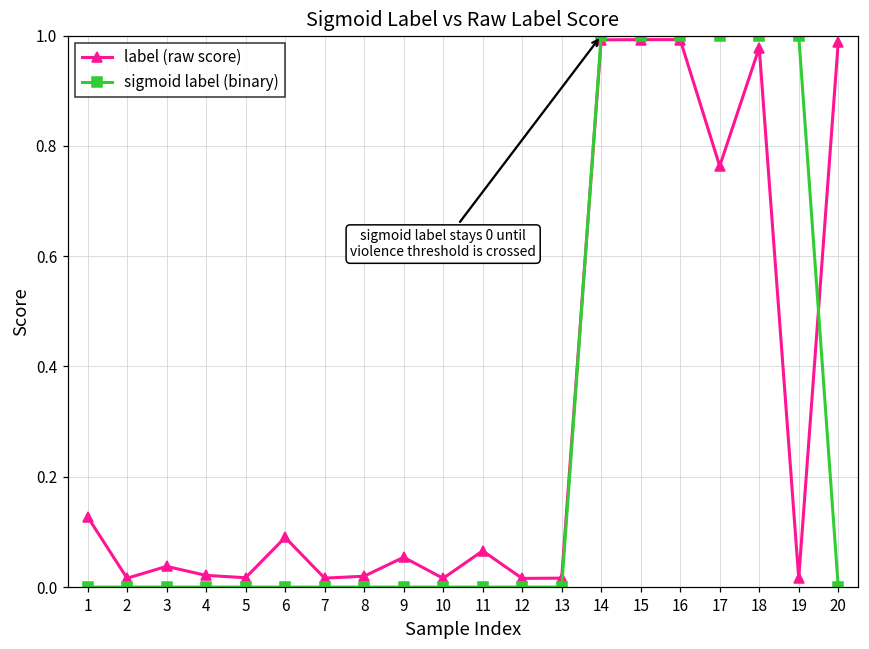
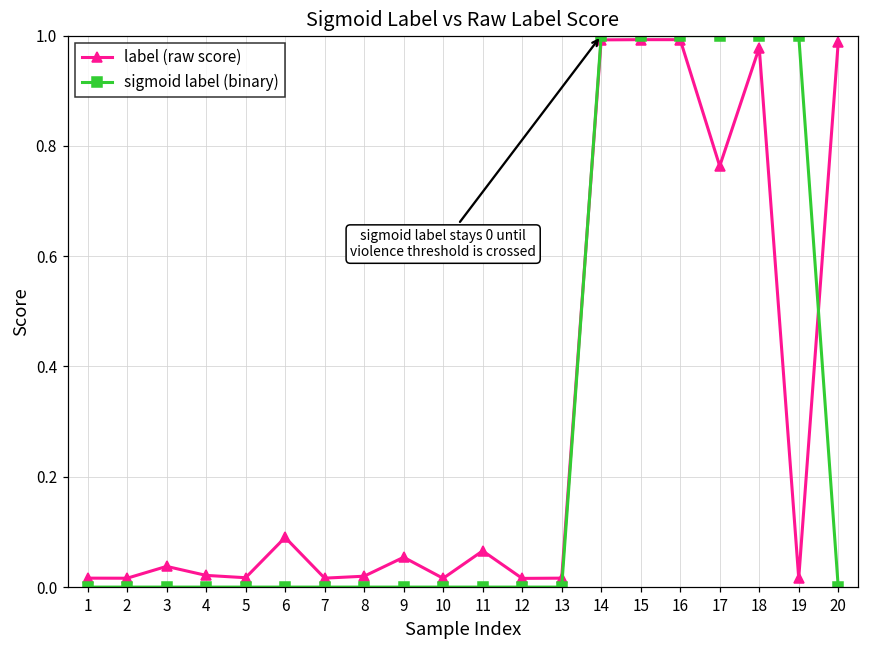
  {
    "label (raw score)": {
-     "1": 0.13,
+     "1": 0.02,
      "2": 0.02,
      "3": 0.04,
      "4": 0.02,
      "5": 0.02,
      "6": 0.09,
      "7": 0.02,
      "8": 0.02,
      "9": 0.05,
      "10": 0.02,
      "11": 0.07,
      "12": 0.02,
      "13": 0.02,
      "15": 0.99,
      "16": 0.99,
      "17": 0.76,
      "18": 0.98,
      "19": 0.02,
      "20": 0.99
    },
    "sigmoid label (binary)": {
      "1": 0.00,
      "2": 0.00,
      "3": 0.00,
      "4": 0.00,
      "5": 0.00,
      "6": 0.00,
      "7": 0.00,
      "8": 0.00,
      "9": 0.00,
      "10": 0.00,
      "11": 0.00,
      "12": 0.00,
      "13": 0.00,
      "14": 1.00,
      "15": 1.00,
      "16": 1.00,
      "17": 1.00,
      "18": 1.00,
      "19": 1.00,
      "20": 0.00
    }
  }
